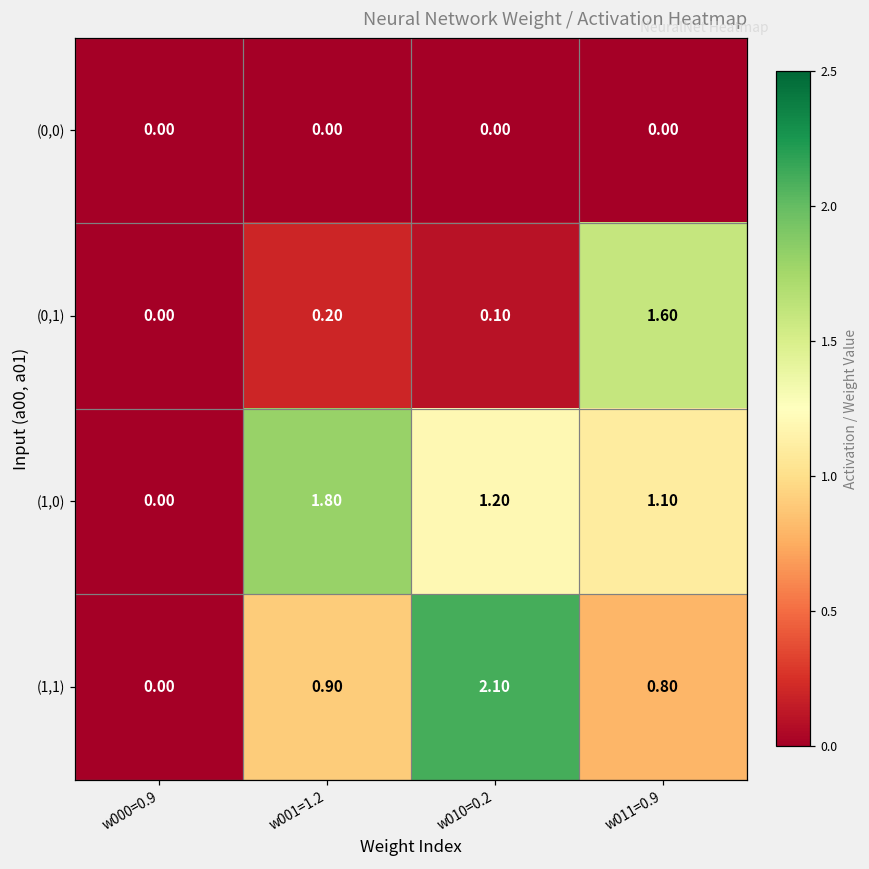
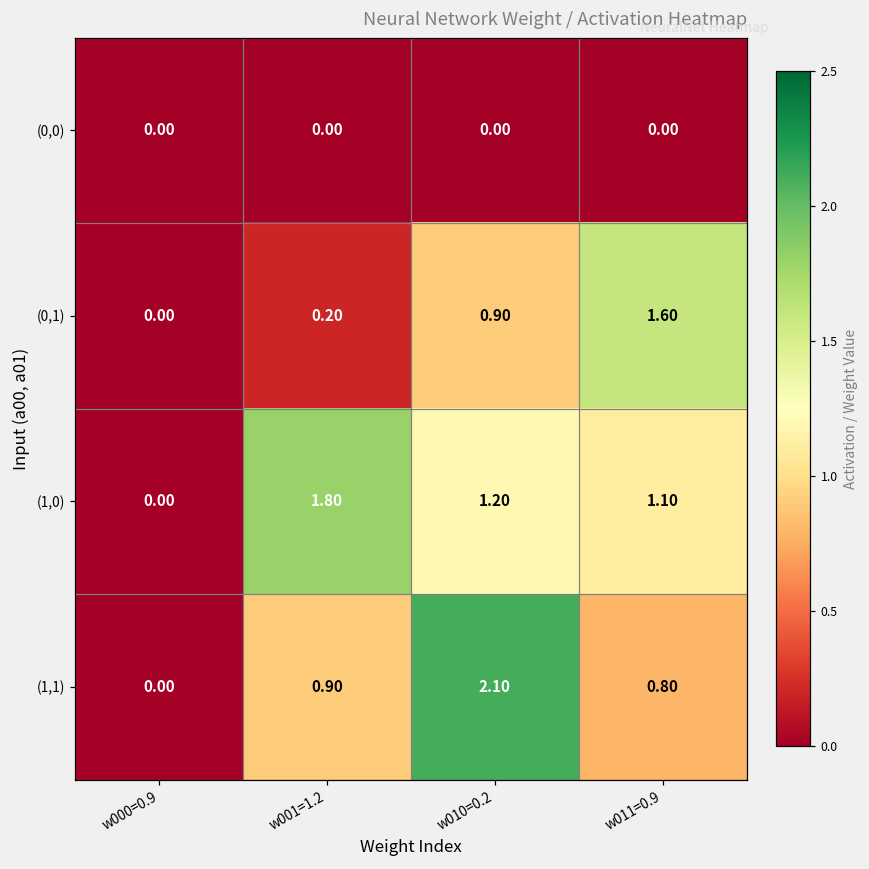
  {
    "(0,0)": {
      "w000=0.9": 0.00,
      "w001=1.2": 0.00,
      "w010=0.2": 0.00,
      "w011=0.9": 0.00
    },
    "(0,1)": {
      "w000=0.9": 0.00,
      "w001=1.2": 0.20,
-     "w010=0.2": 0.10,
+     "w010=0.2": 0.90,
      "w011=0.9": 1.60
    },
    "(1,0)": {
      "w000=0.9": 0.00,
      "w001=1.2": 1.80,
      "w010=0.2": 1.20,
      "w011=0.9": 1.10
    },
    "(1,1)": {
      "w000=0.9": 0.00,
      "w001=1.2": 0.90,
      "w010=0.2": 2.10,
      "w011=0.9": 0.80
    }
  }
